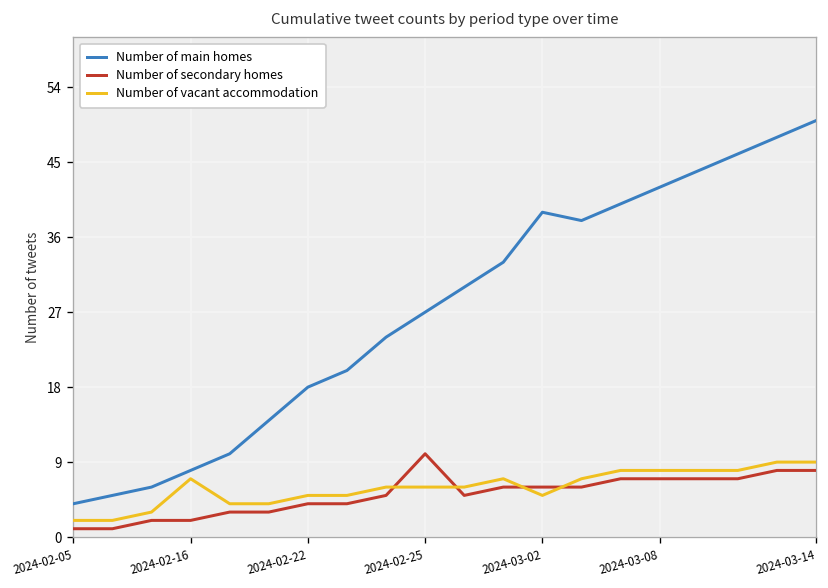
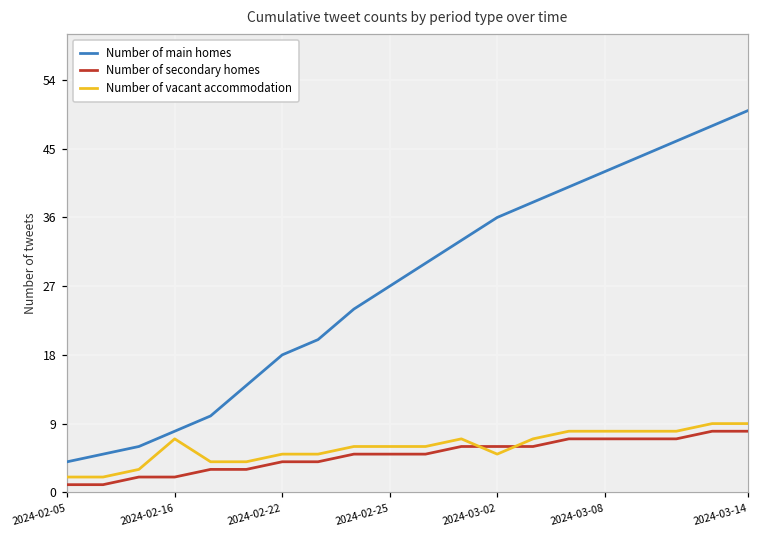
  {
    "Number of main homes": {
      "2024-02-05": 4,
      "2024-02-16": 8,
      "2024-02-22": 18,
      "2024-02-25": 27,
-     "2024-03-02": 39,
+     "2024-03-02": 36,
      "2024-03-08": 42,
      "2024-03-14": 50
    },
    "Number of secondary homes": {
      "2024-02-05": 1,
      "2024-02-16": 2,
      "2024-02-22": 4,
-     "2024-02-25": 10,
+     "2024-02-25": 5,
      "2024-03-02": 6,
      "2024-03-08": 7,
      "2024-03-14": 8
    },
    "Number of vacant accommodation": {
      "2024-02-05": 2,
      "2024-02-16": 7,
      "2024-02-22": 5,
      "2024-02-25": 6,
      "2024-03-02": 5,
      "2024-03-08": 8,
      "2024-03-14": 9
    }
  }
